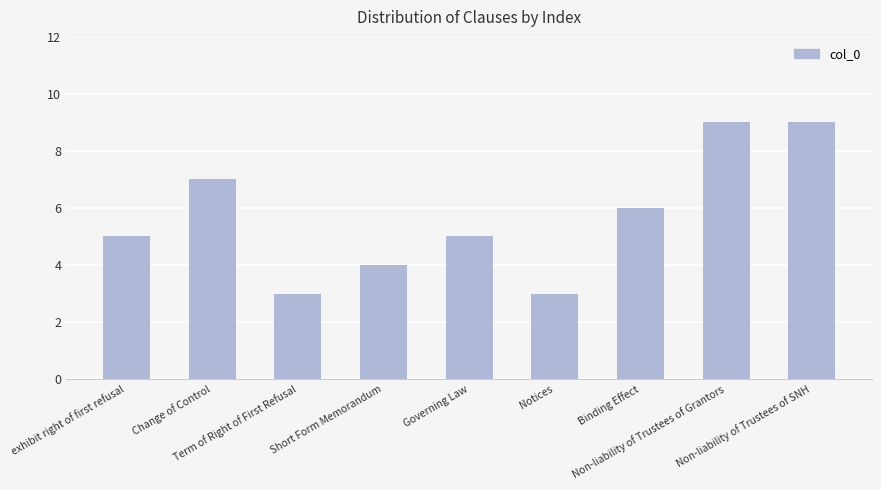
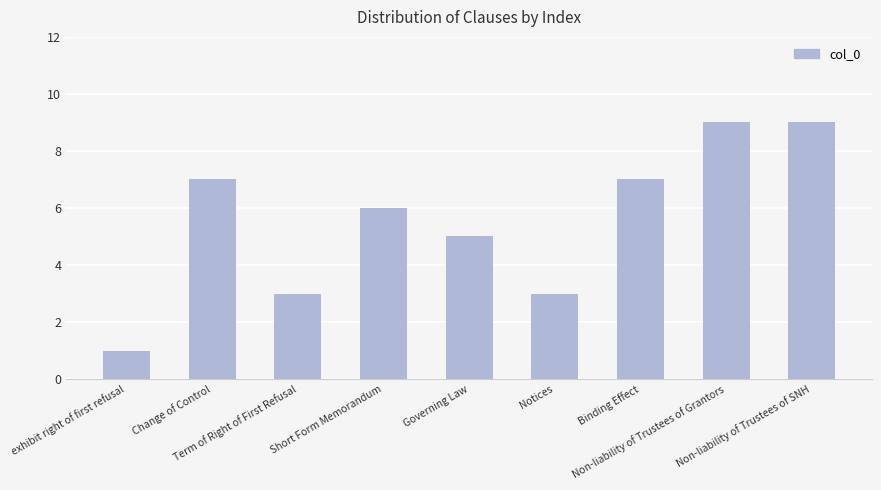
  {
-   "exhibit right of first refusal": 5,
+   "exhibit right of first refusal": 1,
    "Change of Control": 7,
    "Term of Right of First Refusal": 3,
-   "Short Form Memorandum": 4,
+   "Short Form Memorandum": 6,
    "Governing Law": 5,
    "Notices": 3,
-   "Binding Effect": 6,
+   "Binding Effect": 7,
    "Non-liability of Trustees of Grantors": 9,
    "Non-liability of Trustees of SNH": 9
  }
